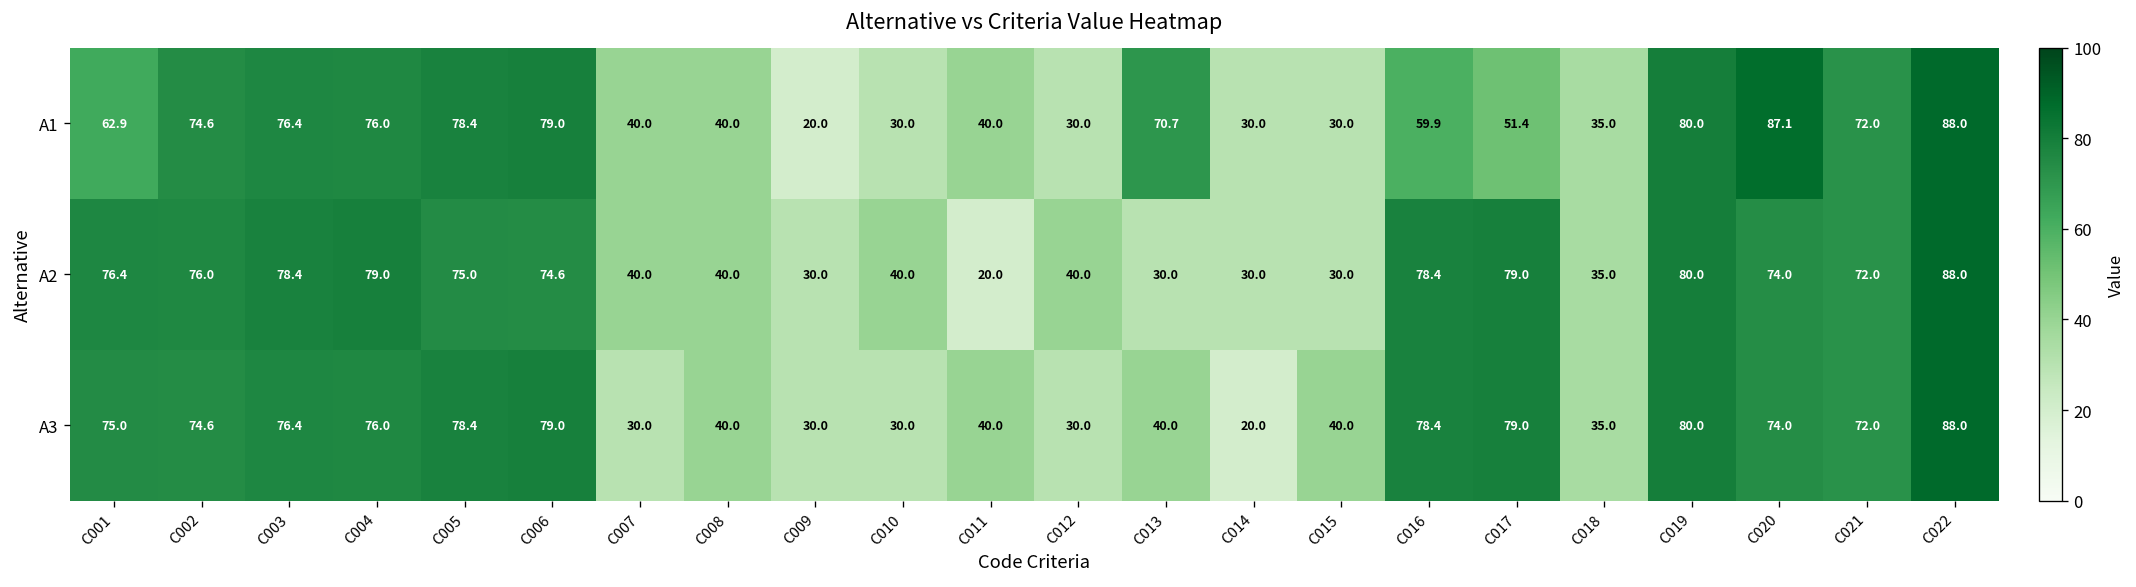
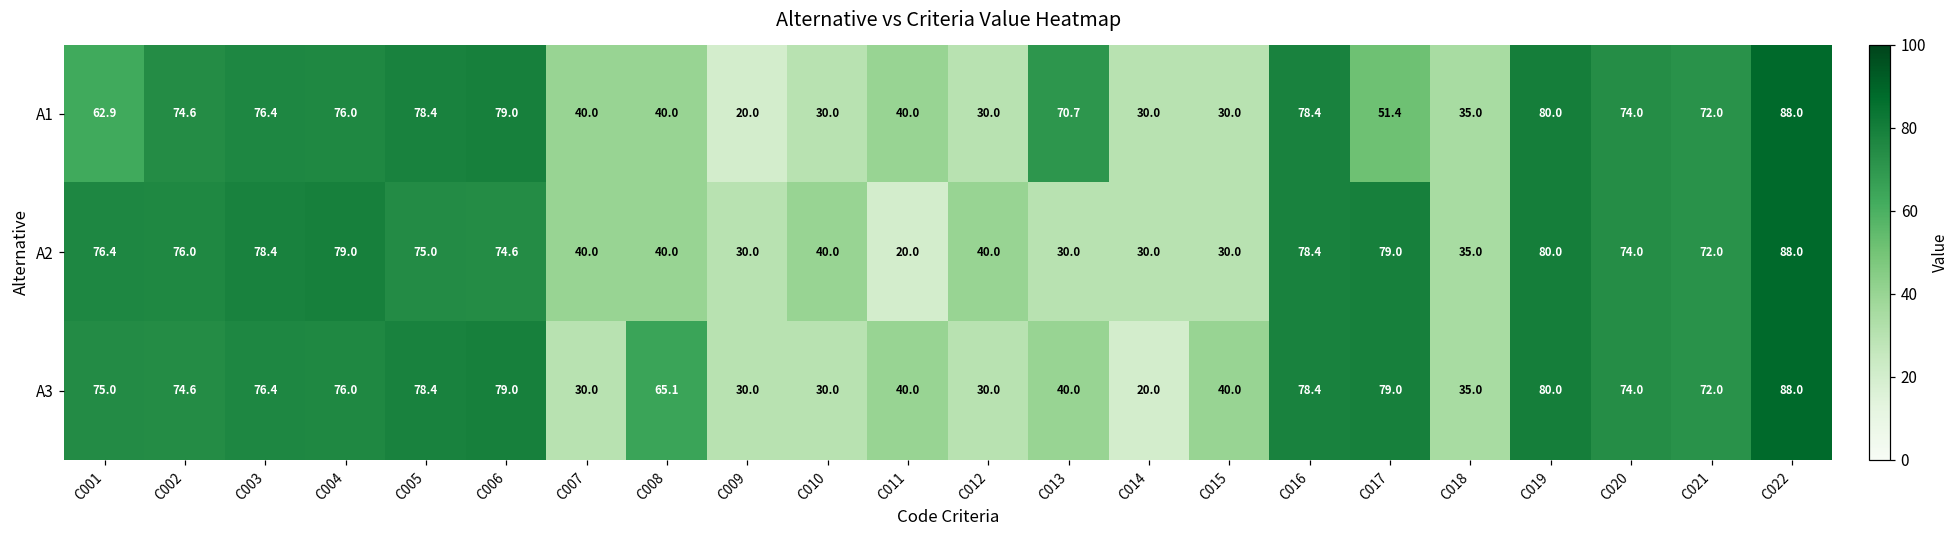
  {
    "A1": {
      "C001": 62.9,
      "C002": 74.6,
      "C003": 76.4,
      "C004": 76.0,
      "C005": 78.4,
      "C006": 79.0,
      "C007": 40.0,
      "C008": 40.0,
      "C009": 20.0,
      "C010": 30.0,
      "C011": 40.0,
      "C012": 30.0,
      "C013": 70.7,
      "C014": 30.0,
      "C015": 30.0,
-     "C016": 59.9,
+     "C016": 78.4,
      "C017": 51.4,
      "C018": 35.0,
      "C019": 80.0,
-     "C020": 87.1,
+     "C020": 74.0,
      "C021": 72.0,
      "C022": 88.0
    },
    "A2": {
      "C001": 76.4,
      "C002": 76.0,
      "C003": 78.4,
      "C004": 79.0,
      "C005": 75.0,
      "C006": 74.6,
      "C007": 40.0,
      "C008": 40.0,
      "C009": 30.0,
      "C010": 40.0,
      "C011": 20.0,
      "C012": 40.0,
      "C013": 30.0,
      "C014": 30.0,
      "C015": 30.0,
      "C016": 78.4,
      "C017": 79.0,
      "C018": 35.0,
      "C019": 80.0,
      "C020": 74.0,
      "C021": 72.0,
      "C022": 88.0
    },
    "A3": {
      "C001": 75.0,
      "C002": 74.6,
      "C003": 76.4,
      "C004": 76.0,
      "C005": 78.4,
      "C006": 79.0,
      "C007": 30.0,
-     "C008": 40.0,
+     "C008": 65.1,
      "C009": 30.0,
      "C010": 30.0,
      "C011": 40.0,
      "C012": 30.0,
      "C013": 40.0,
      "C014": 20.0,
      "C015": 40.0,
      "C016": 78.4,
      "C017": 79.0,
      "C018": 35.0,
      "C019": 80.0,
      "C020": 74.0,
      "C021": 72.0,
      "C022": 88.0
    }
  }
